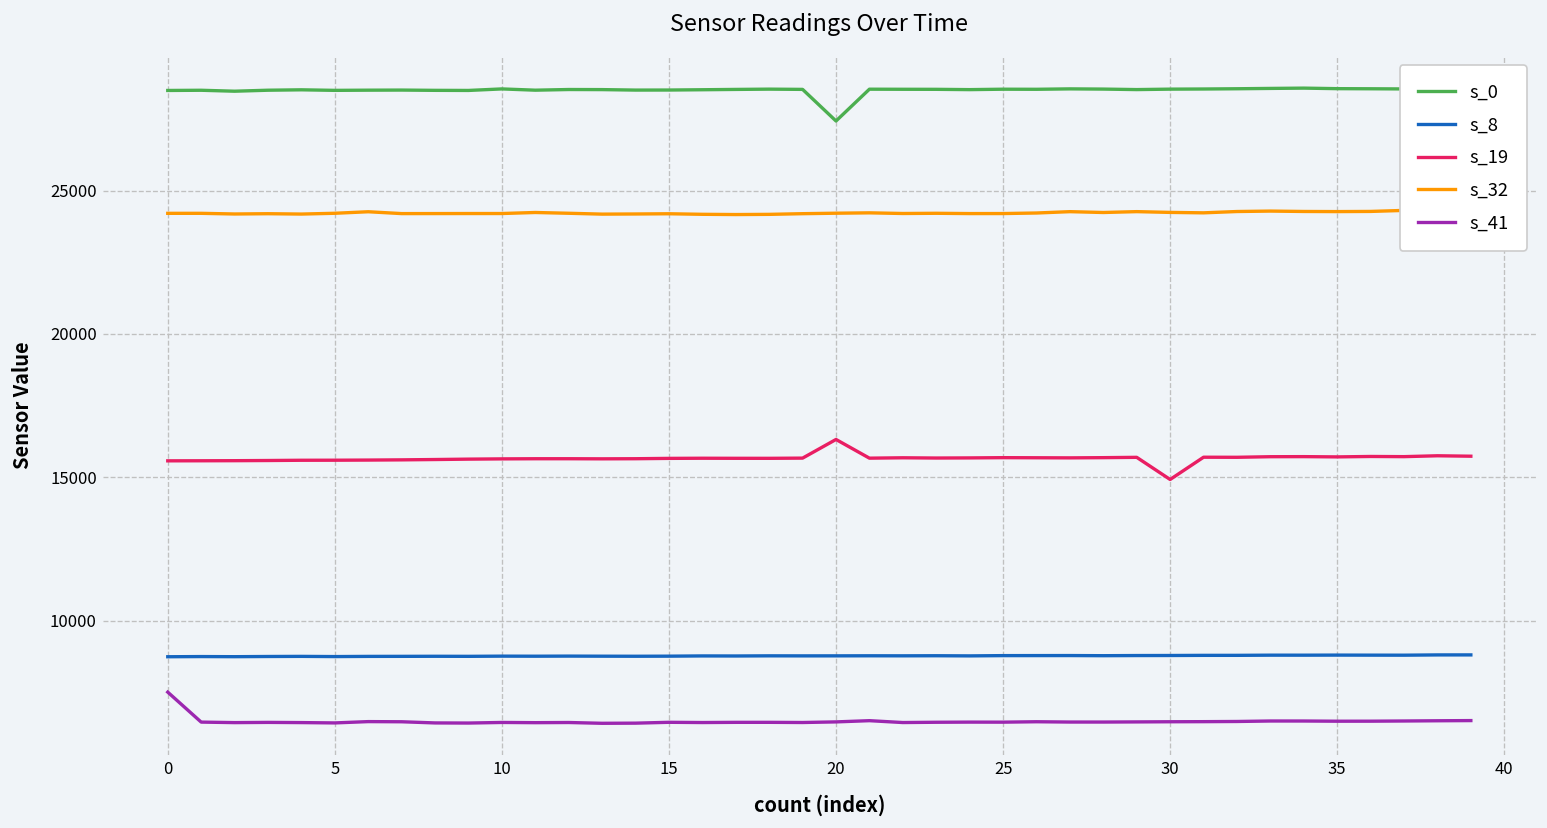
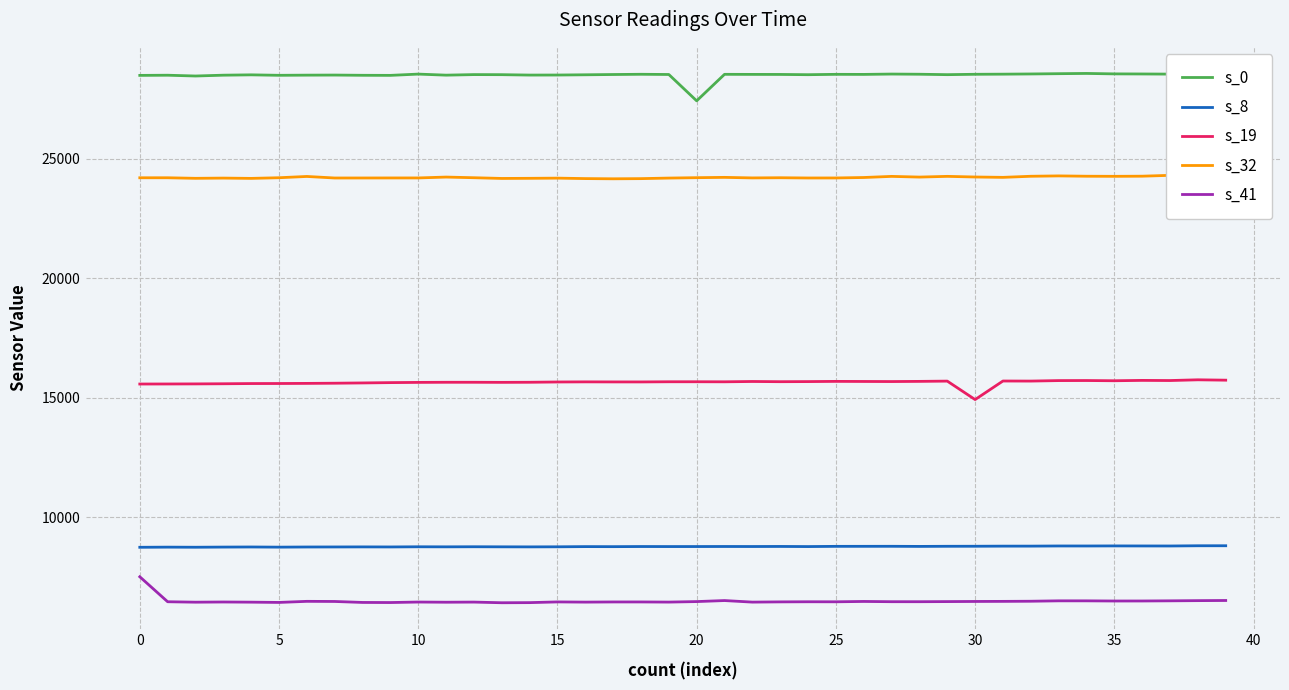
  {
    "s_0": {
      "0": 28500,
      "5": 28500,
      "10": 28600,
      "15": 28500,
      "20": 27400,
      "25": 28500,
      "30": 28500,
      "35": 28600
    },
    "s_8": {
      "0": 8700,
      "5": 8700,
      "10": 8800,
      "15": 8800,
      "20": 8800,
      "25": 8800,
      "30": 8800,
      "35": 8800
    },
    "s_19": {
      "0": 15600,
      "5": 15600,
      "10": 15600,
      "15": 15700,
-     "20": 16300,
+     "20": 15700,
      "25": 15700,
      "30": 14900,
      "35": 15700
    },
    "s_32": {
      "0": 24200,
      "5": 24200,
      "10": 24200,
      "15": 24200,
      "20": 24200,
      "25": 24200,
      "30": 24200,
      "35": 24300
    },
    "s_41": {
      "0": 7500,
      "5": 6400,
      "10": 6400,
      "15": 6400,
      "20": 6500,
      "25": 6500,
      "30": 6500,
      "35": 6500
    }
  }
